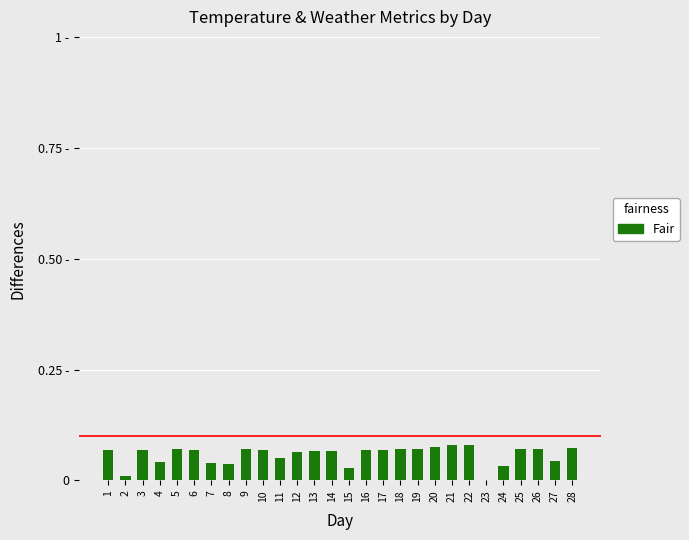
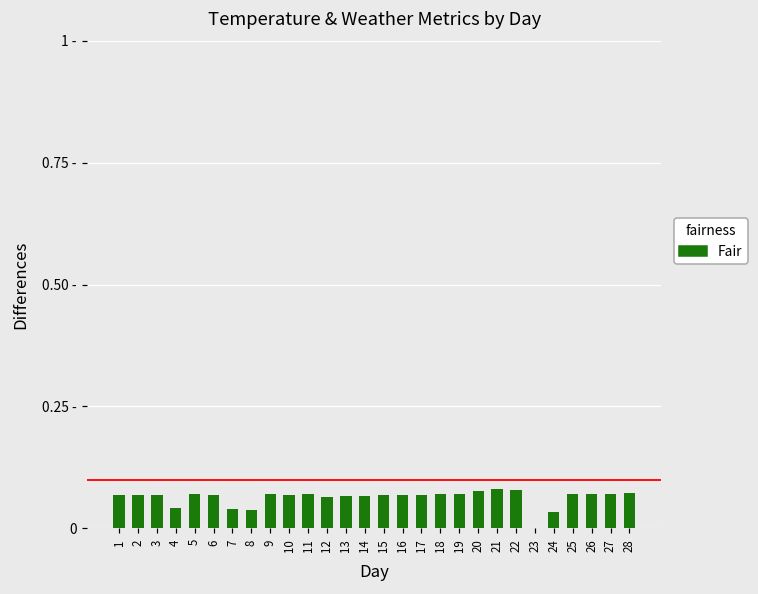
  {
    "1": "0.07 -",
-   "2": "0.01 -",
+   "2": "0.07 -",
    "3": "0.07 -",
    "4": "0.04 -",
    "5": "0.07 -",
    "6": "0.07 -",
    "7": "0.04 -",
    "8": "0.04 -",
    "9": "0.07 -",
    "10": "0.07 -",
-   "11": "0.05 -",
+   "11": "0.07 -",
    "12": "0.06 -",
    "13": "0.07 -",
    "14": "0.07 -",
-   "15": "0.03 -",
+   "15": "0.07 -",
    "16": "0.07 -",
    "17": "0.07 -",
    "18": "0.07 -",
    "19": "0.07 -",
    "20": "0.08 -",
    "21": "0.08 -",
    "22": "0.08 -",
    "23": "0.00 -",
    "24": "0.03 -",
    "25": "0.07 -",
    "26": "0.07 -",
-   "27": "0.04 -",
+   "27": "0.07 -",
    "28": "0.07 -"
  }
